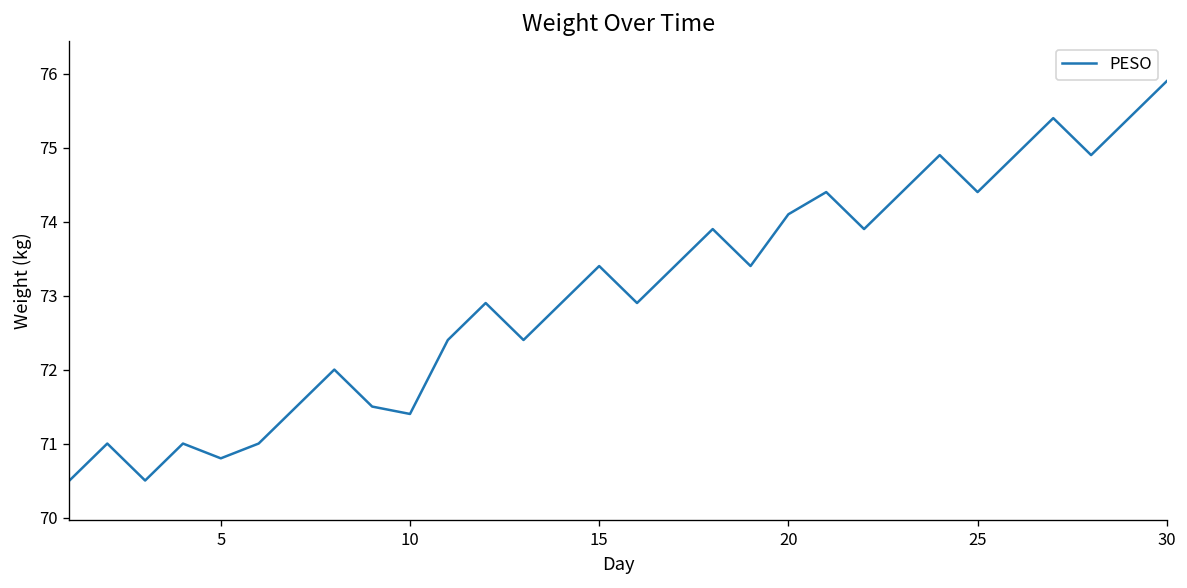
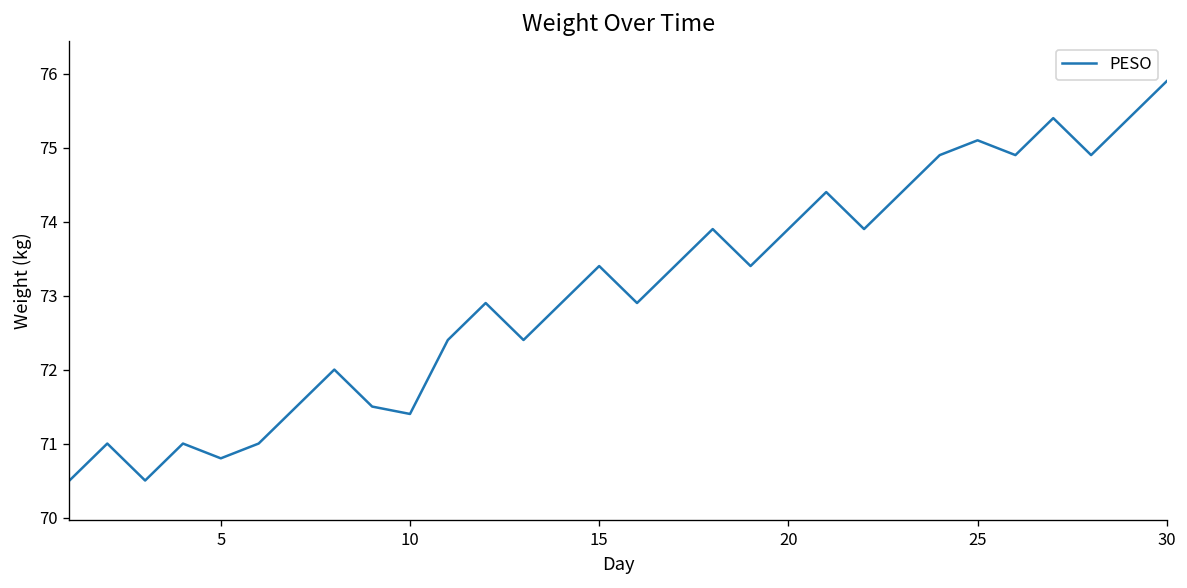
  {
    "5": 70.8,
    "10": 71.4,
    "15": 73.4,
-   "20": 74.1,
-   "25": 74.4,
+   "20": 73.9,
+   "25": 75.1,
    "30": 75.9
  }
